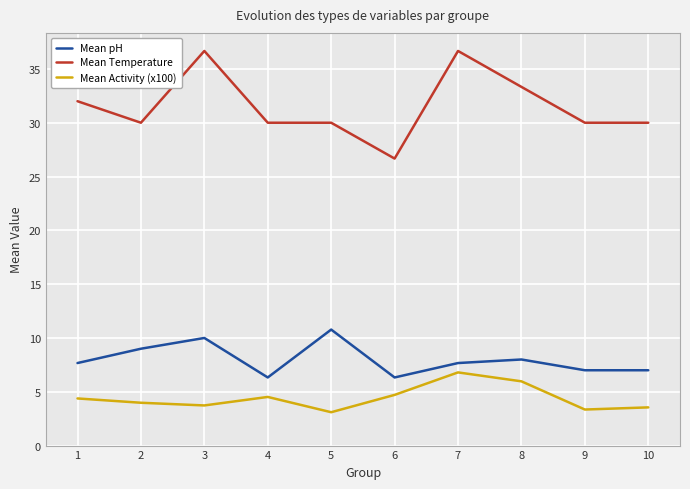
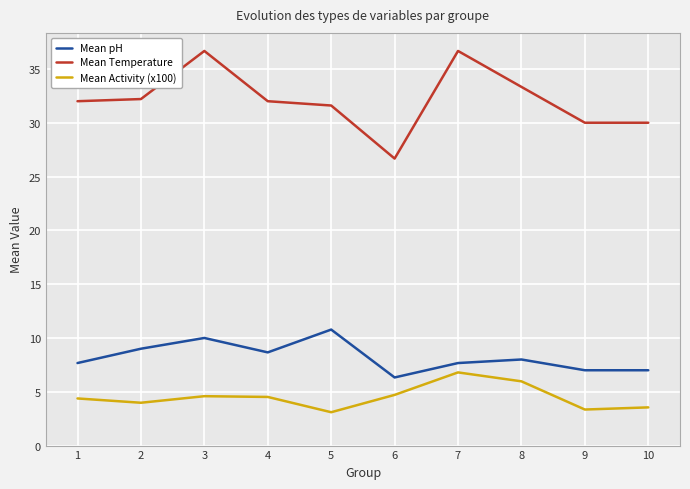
  {
    "Mean pH": {
      "1": 7.7,
      "2": 9.0,
      "3": 10.0,
-     "4": 6.3,
+     "4": 8.7,
      "5": 10.8,
      "6": 6.3,
      "7": 7.7,
      "8": 8.0,
      "9": 7.0,
      "10": 7.0
    },
    "Mean Temperature": {
      "1": 32.0,
-     "2": 30.0,
+     "2": 32.2,
      "3": 36.7,
-     "4": 30,
-     "5": 30.0,
+     "4": 32,
+     "5": 31.6,
      "6": 26.7,
      "7": 36.7,
      "8": 33.3,
      "9": 30.0,
      "10": 30.0
    },
    "Mean Activity (x100)": {
      "1": 4.4,
      "2": 4.0,
-     "3": 3.7,
+     "3": 4.6,
      "4": 4.5,
      "5": 3.1,
      "6": 4.7,
      "7": 6.8,
      "8": 6.0,
      "9": 3.4,
      "10": 3.6
    }
  }
